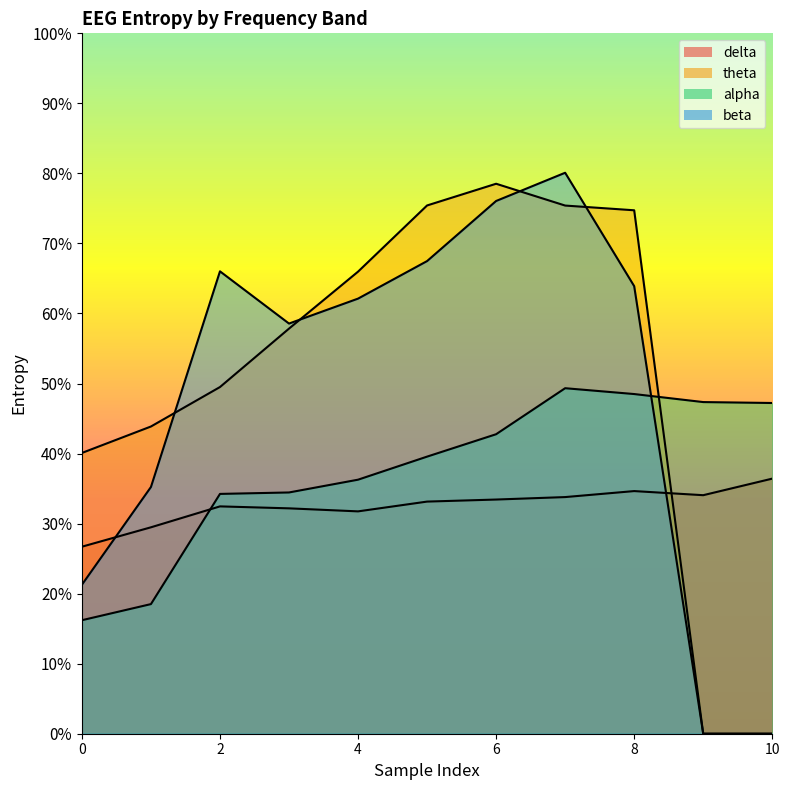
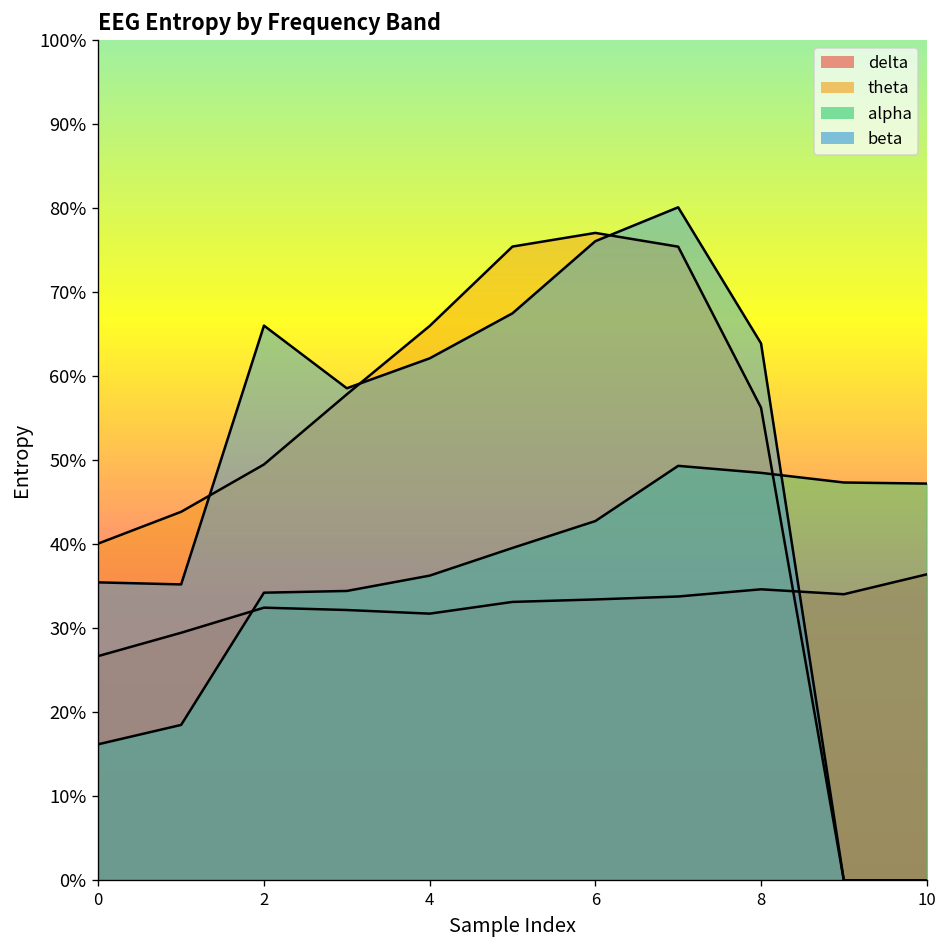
  {
    "delta": {
      "0": "27%",
      "2": "32%",
      "4": "32%",
      "6": "33%",
      "8": "35%",
      "10": "36%"
    },
    "theta": {
      "0": "40%",
      "2": "49%",
      "4": "66%",
-     "6": "79%",
-     "8": "75%"
+     "6": "77%",
+     "8": "56%"
    },
    "alpha": {
      "0": "16%",
      "2": "34%",
      "4": "36%",
      "6": "43%",
      "8": "48%",
      "10": "47%"
    },
    "beta": {
-     "0": "21%",
+     "0": "35%",
      "2": "66%",
      "4": "62%",
      "6": "76%",
      "8": "64%"
    }
  }
